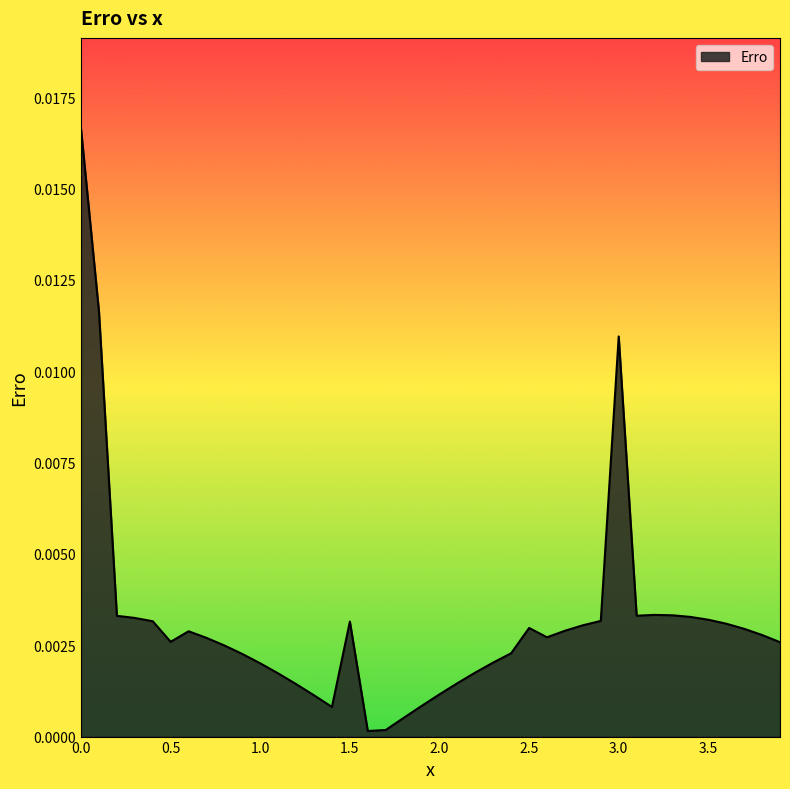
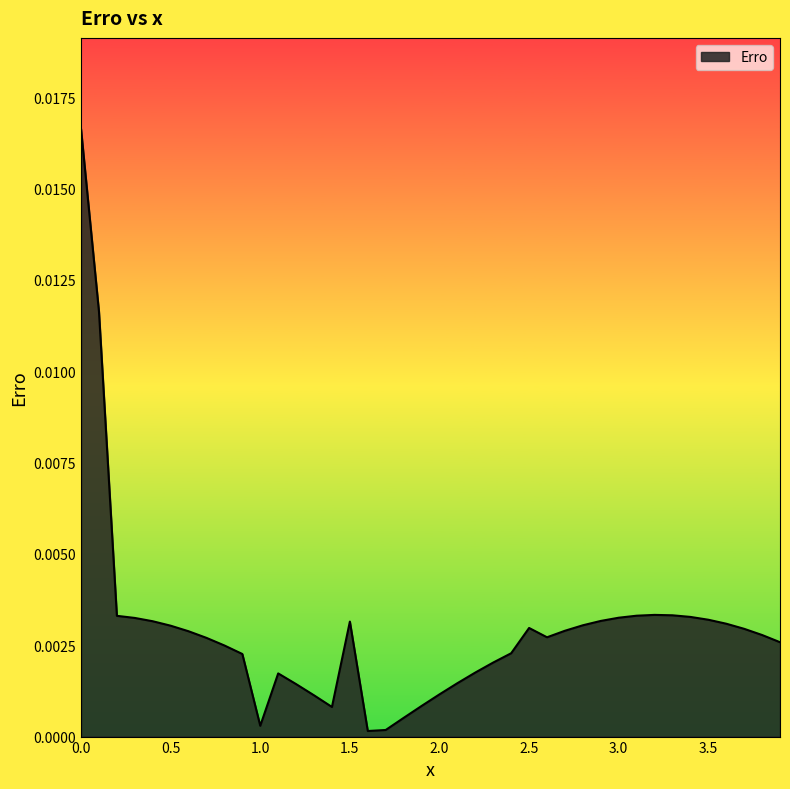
  {
    "0.0": 0.0166,
-   "0.5": 0.0026,
-   "1.0": 0.0020,
+   "0.5": 0.0030,
+   "1.0": 0.0003,
    "1.5": 0.0031,
    "2.0": 0.0012,
    "2.5": 0.0030,
-   "3.0": 0.0110,
+   "3.0": 0.0033,
    "3.5": 0.0032
  }
